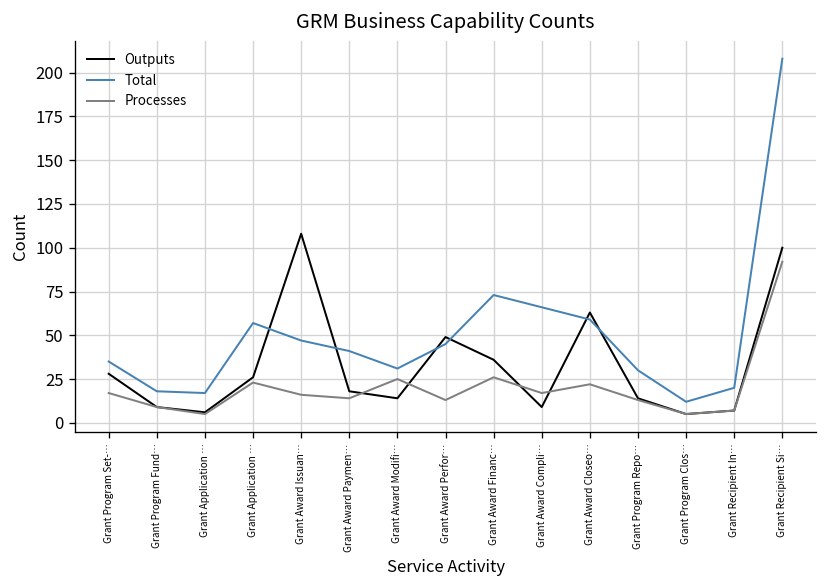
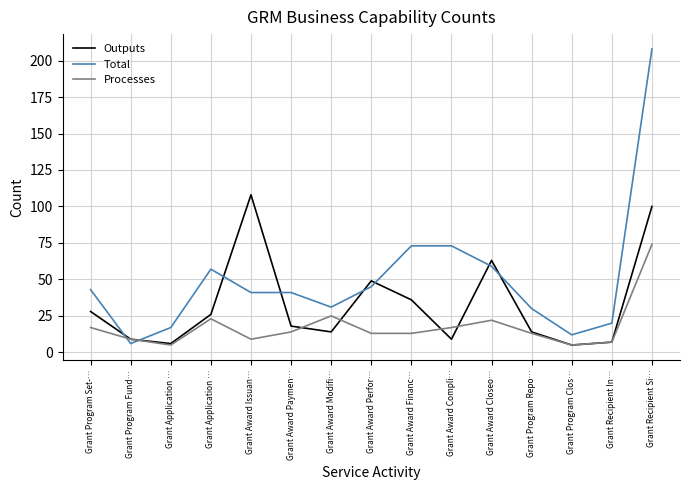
  {
    "Outputs": {
      "Grant Program Set-…": 28,
      "Grant Award Issuan…": 108,
      "Grant Award Paymen…": 18,
      "Grant Award Modifi…": 14,
      "Grant Award Perfor…": 49,
      "Grant Award Financ…": 36,
      "Grant Award Compli…": 9,
      "Grant Award Closeo…": 63,
      "Grant Recipient Si…": 100
    },
    "Total": {
-     "Grant Program Set-…": 35,
-     "Grant Program Fund…": 18,
-     "Grant Award Issuan…": 47,
+     "Grant Program Set-…": 43,
+     "Grant Program Fund…": 6,
+     "Grant Award Issuan…": 41,
      "Grant Award Paymen…": 41,
      "Grant Award Modifi…": 31,
      "Grant Award Perfor…": 45,
      "Grant Award Financ…": 73,
-     "Grant Award Compli…": 66,
+     "Grant Award Compli…": 73,
      "Grant Award Closeo…": 59,
      "Grant Program Repo…": 30,
      "Grant Program Clos…": 12,
      "Grant Recipient In…": 20,
      "Grant Recipient Si…": 208
    },
    "Processes": {
      "Grant Program Set-…": 17,
-     "Grant Award Issuan…": 16,
+     "Grant Award Issuan…": 9,
      "Grant Award Paymen…": 14,
      "Grant Award Modifi…": 25,
      "Grant Award Perfor…": 13,
-     "Grant Award Financ…": 26,
+     "Grant Award Financ…": 13,
      "Grant Award Compli…": 17,
      "Grant Award Closeo…": 22,
-     "Grant Recipient Si…": 92
+     "Grant Recipient Si…": 74
    }
  }
